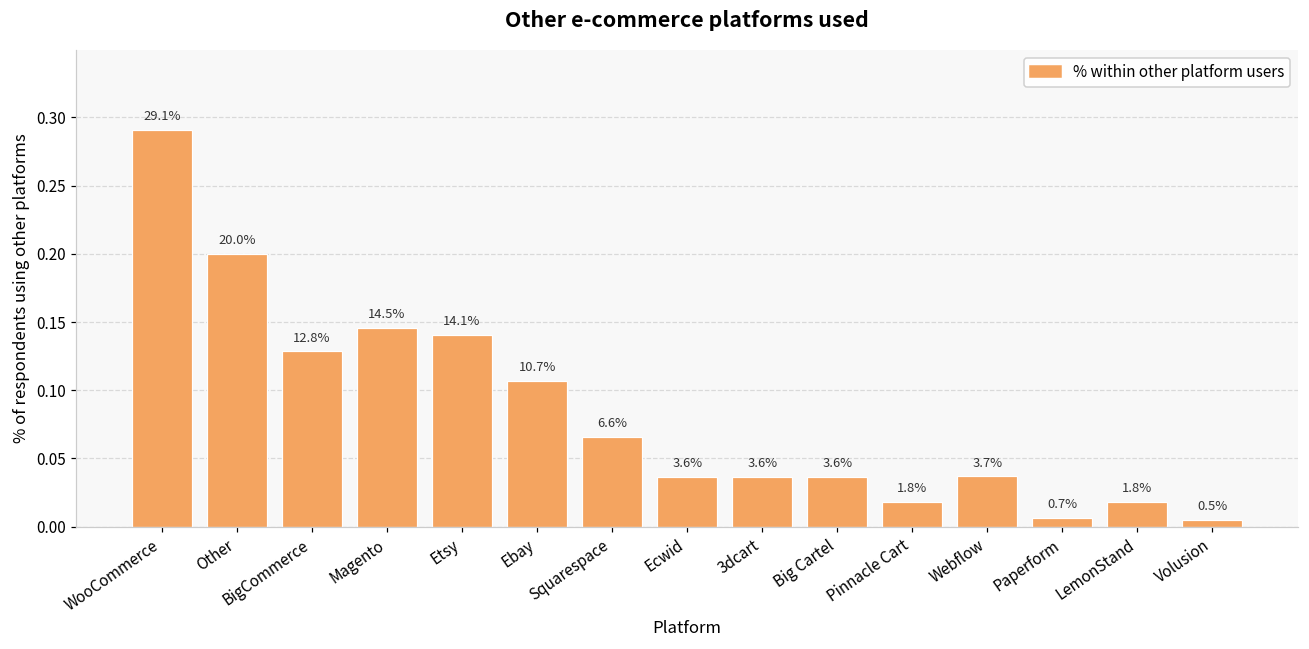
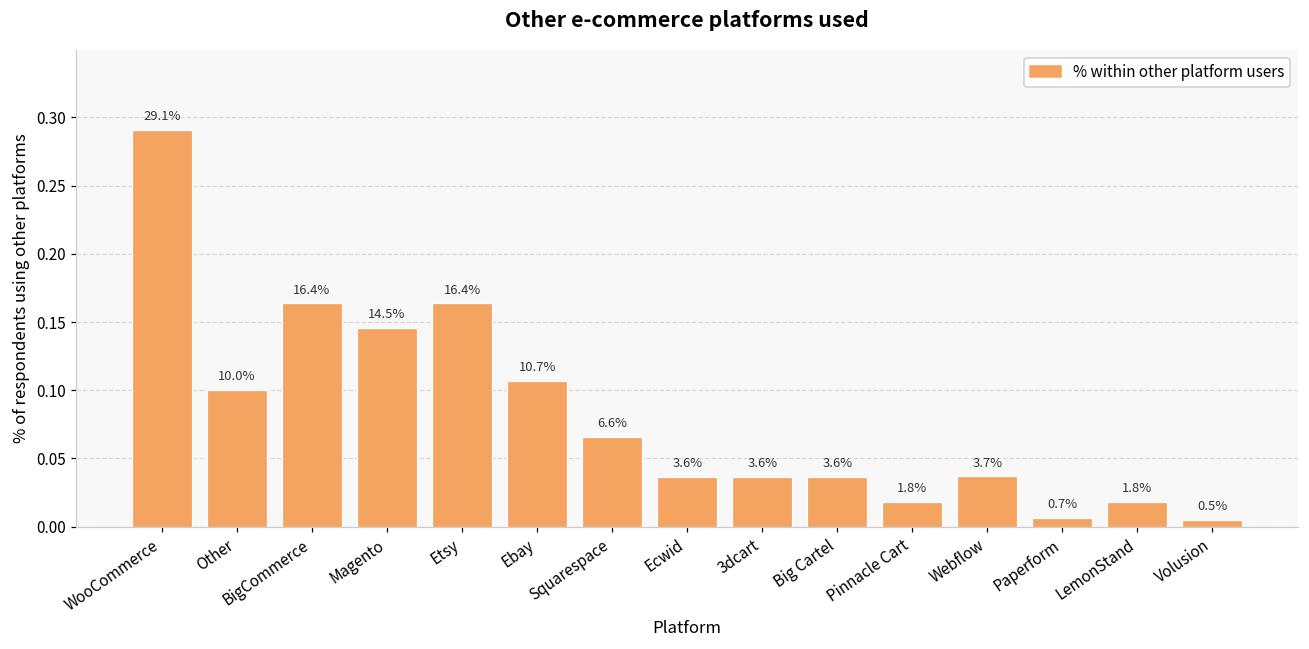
  {
    "WooCommerce": "29.1%",
-   "Other": "20.0%",
-   "BigCommerce": "12.8%",
+   "Other": "10.0%",
+   "BigCommerce": "16.4%",
    "Magento": "14.5%",
-   "Etsy": "14.1%",
+   "Etsy": "16.4%",
    "Ebay": "10.7%",
    "Squarespace": "6.6%",
    "Ecwid": "3.6%",
    "3dcart": "3.6%",
    "Big Cartel": "3.6%",
    "Pinnacle Cart": "1.8%",
    "Webflow": "3.7%",
    "Paperform": "0.7%",
    "LemonStand": "1.8%",
    "Volusion": "0.5%"
  }
